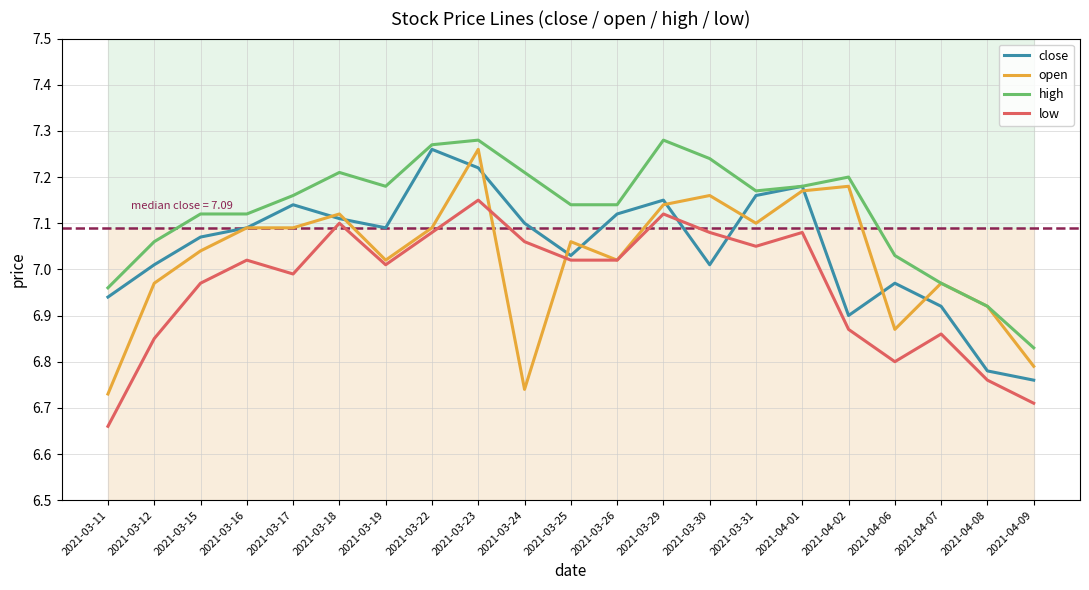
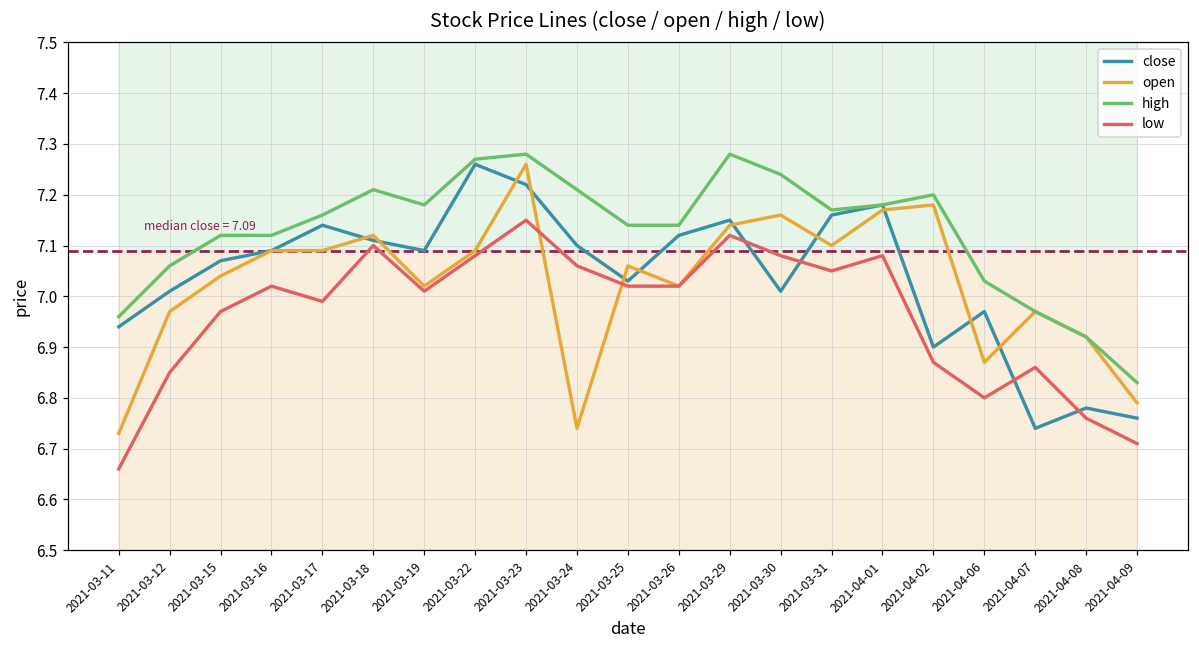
  {
    "close": {
      "2021-03-11": 6.94,
      "2021-03-12": 7.01,
      "2021-03-15": 7.07,
      "2021-03-17": 7.14,
      "2021-03-18": 7.11,
      "2021-03-22": 7.26,
      "2021-03-23": 7.22,
      "2021-03-24": 7.10,
      "2021-03-25": 7.03,
      "2021-03-26": 7.12,
      "2021-03-29": 7.15,
      "2021-03-30": 7.01,
      "2021-03-31": 7.16,
      "2021-04-02": 6.90,
      "2021-04-06": 6.97,
-     "2021-04-07": 6.92,
+     "2021-04-07": 6.74,
      "2021-04-08": 6.78,
      "2021-04-09": 6.76
    },
    "open": {
      "2021-03-11": 6.73,
      "2021-03-12": 6.97,
      "2021-03-15": 7.04,
      "2021-03-18": 7.12,
      "2021-03-19": 7.02,
      "2021-03-23": 7.26,
      "2021-03-24": 6.74,
      "2021-03-25": 7.06,
      "2021-03-29": 7.14,
      "2021-03-30": 7.16,
      "2021-03-31": 7.10,
      "2021-04-01": 7.17,
      "2021-04-02": 7.18,
      "2021-04-06": 6.87,
      "2021-04-09": 6.79
    },
    "high": {
      "2021-03-11": 6.96,
      "2021-03-12": 7.06,
      "2021-03-16": 7.12,
      "2021-03-17": 7.16,
      "2021-03-18": 7.21,
      "2021-03-19": 7.18,
      "2021-03-22": 7.27,
      "2021-03-23": 7.28,
      "2021-03-24": 7.21,
      "2021-03-25": 7.14,
      "2021-03-26": 7.14,
      "2021-03-29": 7.28,
      "2021-03-30": 7.24,
      "2021-03-31": 7.17,
      "2021-04-02": 7.20,
      "2021-04-06": 7.03,
      "2021-04-09": 6.83
    },
    "low": {
      "2021-03-11": 6.66,
      "2021-03-12": 6.85,
      "2021-03-15": 6.97,
      "2021-03-16": 7.02,
      "2021-03-17": 6.99,
      "2021-03-18": 7.10,
      "2021-03-19": 7.01,
      "2021-03-22": 7.08,
      "2021-03-23": 7.15,
      "2021-03-24": 7.06,
      "2021-03-25": 7.02,
      "2021-03-29": 7.12,
      "2021-03-30": 7.08,
      "2021-03-31": 7.05,
      "2021-04-01": 7.08,
      "2021-04-02": 6.87,
      "2021-04-06": 6.80,
      "2021-04-07": 6.86,
      "2021-04-08": 6.76,
      "2021-04-09": 6.71
    }
  }
